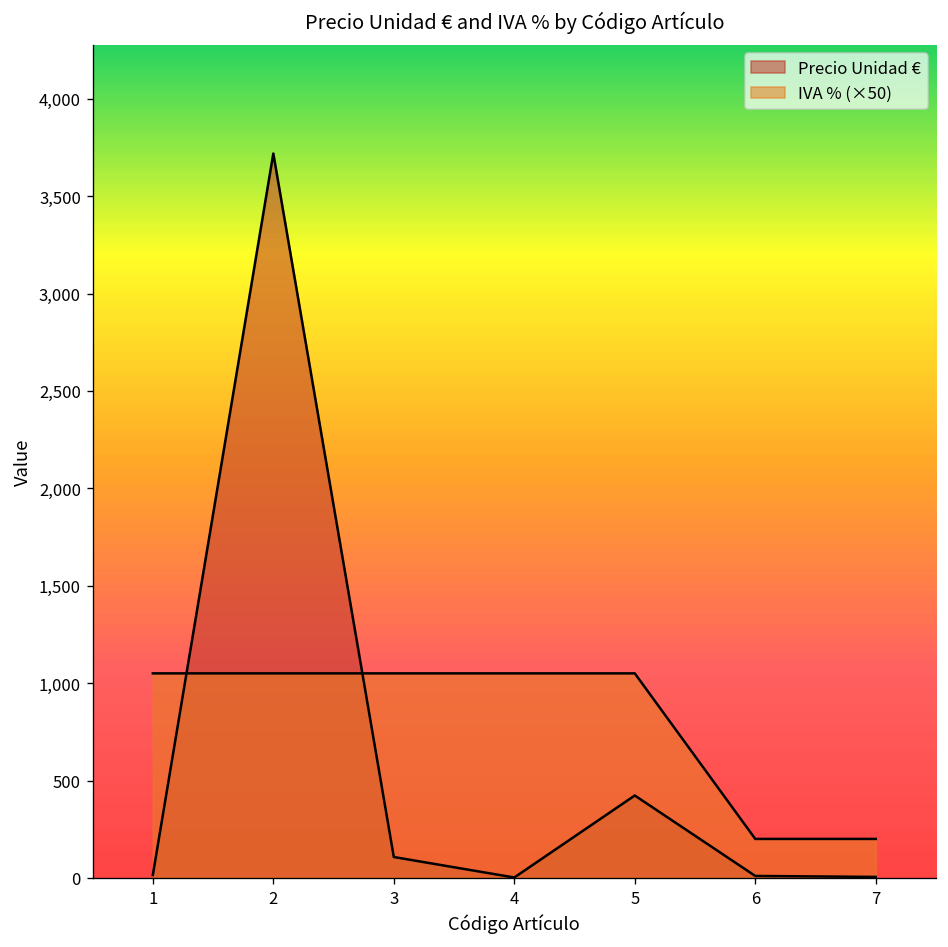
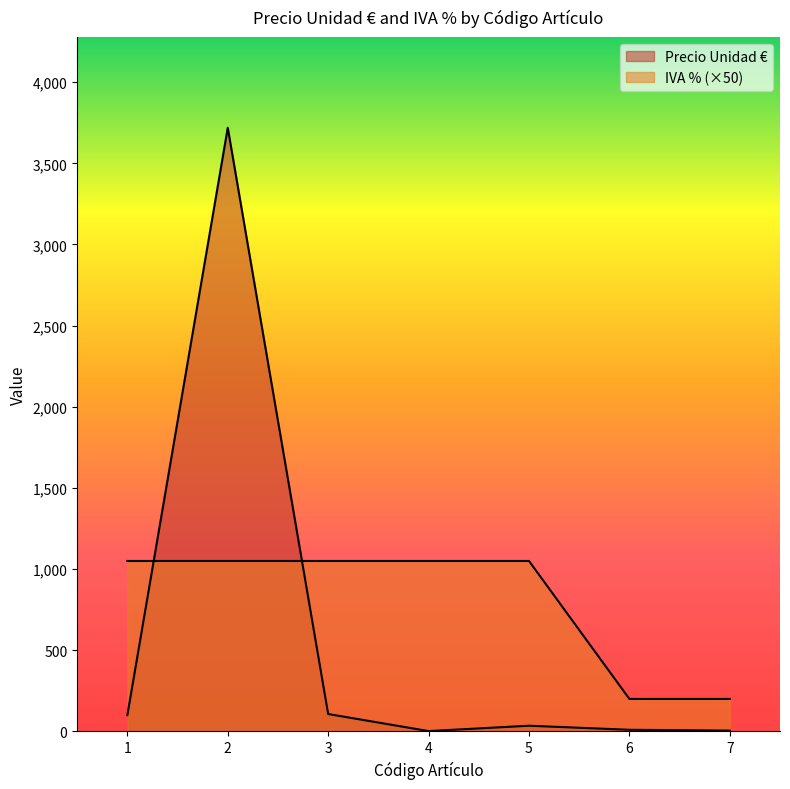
  {
    "Precio Unidad €": {
-     "1": "20",
+     "1": "100",
      "2": "3,720",
      "3": "110",
      "4": "0",
-     "5": "420",
+     "5": "40",
      "6": "10",
      "7": "10"
    },
    "IVA % (×50)": {
      "1": "1,050",
      "2": "1,050",
      "3": "1,050",
      "4": "1,050",
      "5": "1,050",
      "6": "200",
      "7": "200"
    }
  }
